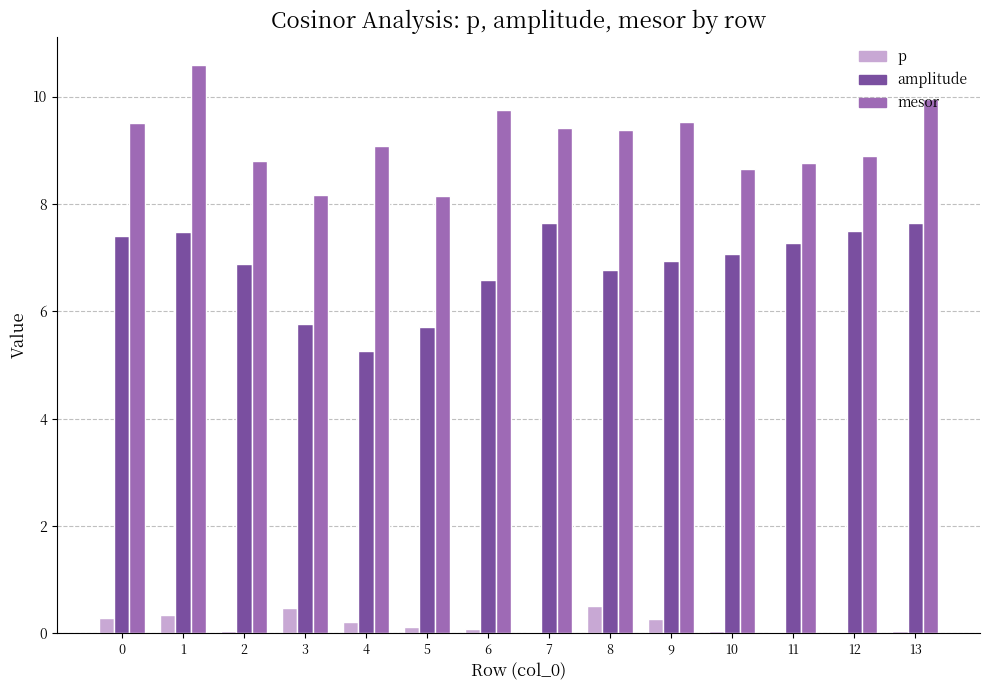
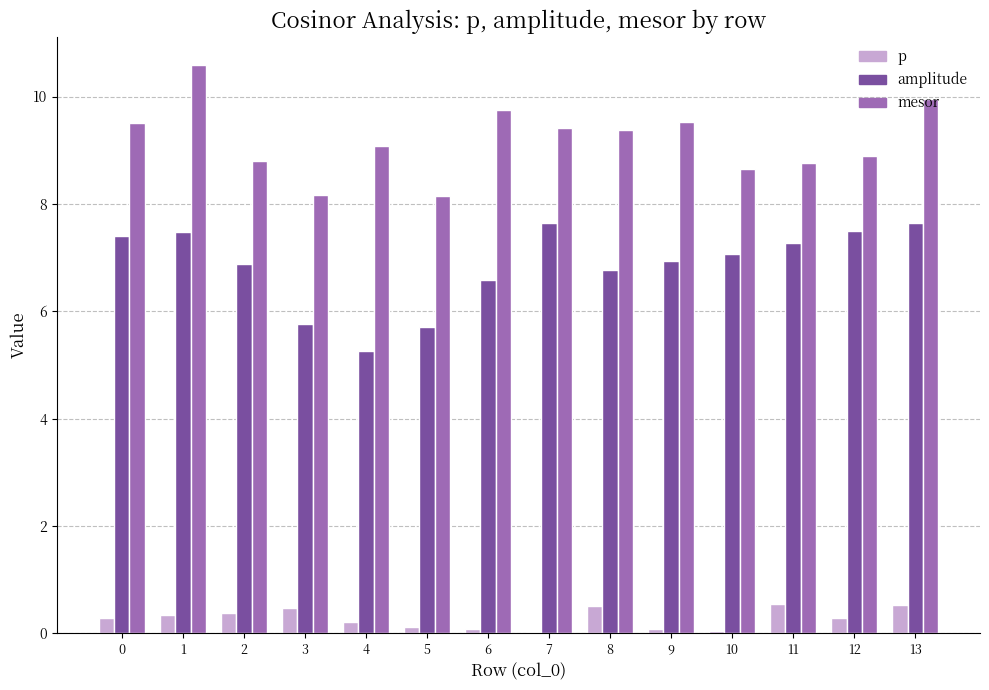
  {
    "p": {
      "0": 0.3,
      "1": 0.3,
-     "2": 0.0,
+     "2": 0.4,
      "3": 0.5,
      "4": 0.2,
      "5": 0.1,
      "6": 0.1,
      "8": 0.5,
-     "9": 0.3,
-     "11": 0.0,
-     "12": 0.0,
-     "13": 0.0
+     "9": 0.1,
+     "11": 0.5,
+     "12": 0.3,
+     "13": 0.5
    }
  }
